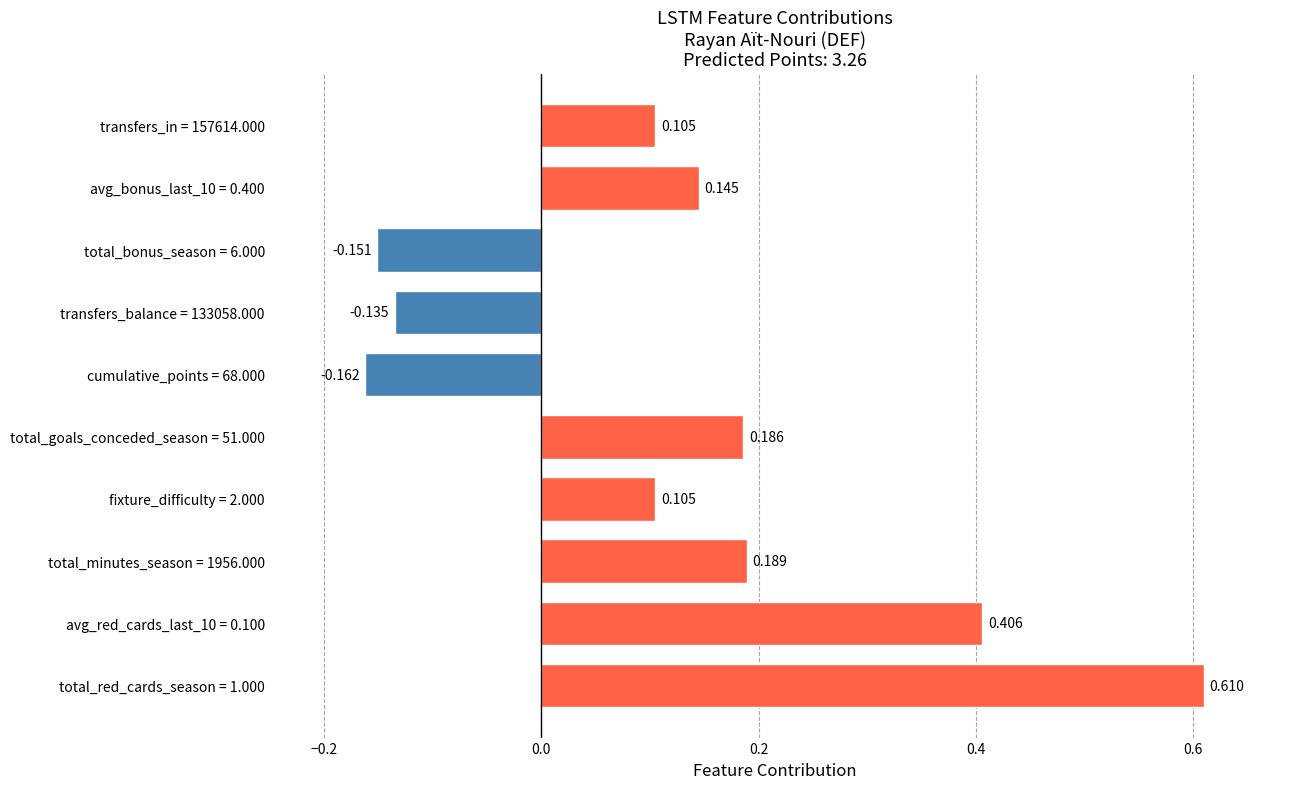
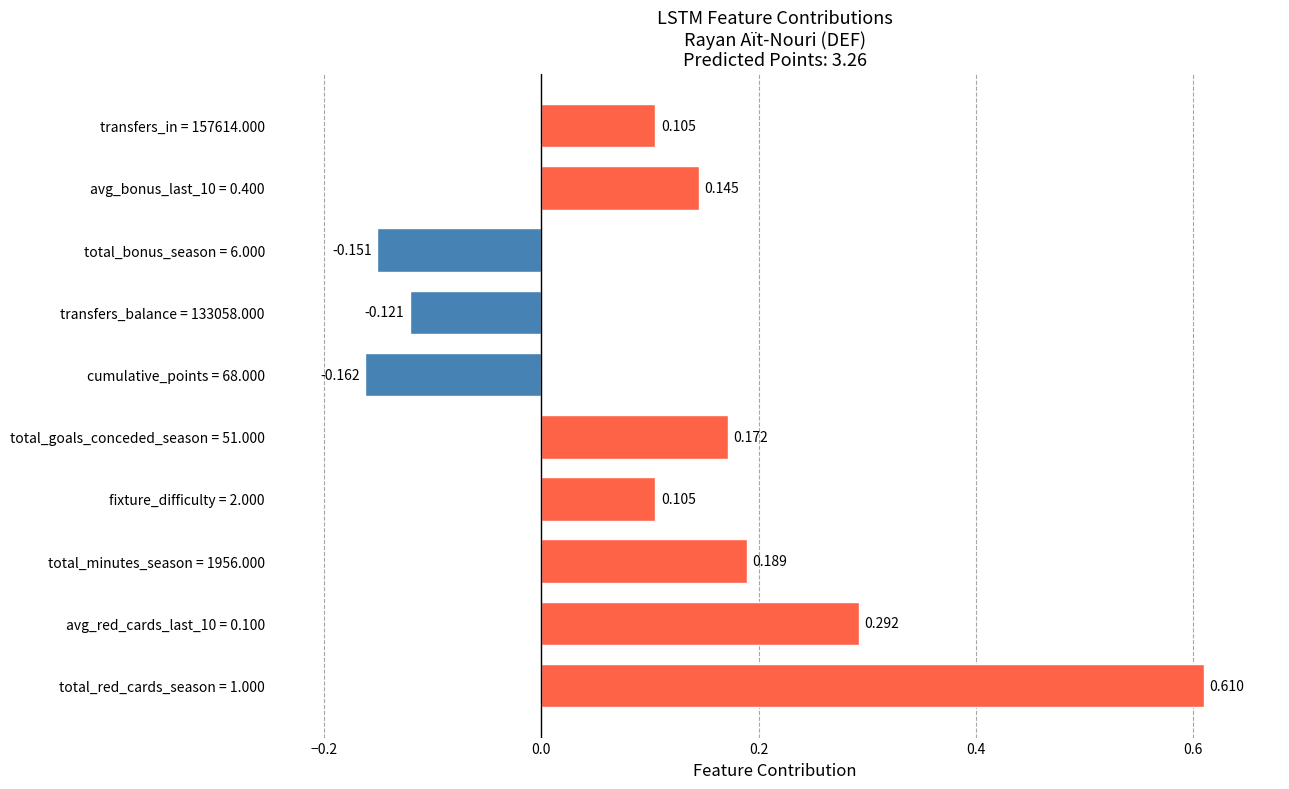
  {
    "transfers_in = 157614.000": 0.105,
    "avg_bonus_last_10 = 0.400": 0.145,
    "total_bonus_season = 6.000": -0.151,
-   "transfers_balance = 133058.000": -0.135,
+   "transfers_balance = 133058.000": -0.121,
    "cumulative_points = 68.000": -0.162,
-   "total_goals_conceded_season = 51.000": 0.186,
+   "total_goals_conceded_season = 51.000": 0.172,
    "fixture_difficulty = 2.000": 0.105,
    "total_minutes_season = 1956.000": 0.189,
-   "avg_red_cards_last_10 = 0.100": 0.406,
+   "avg_red_cards_last_10 = 0.100": 0.292,
    "total_red_cards_season = 1.000": 0.610
  }
